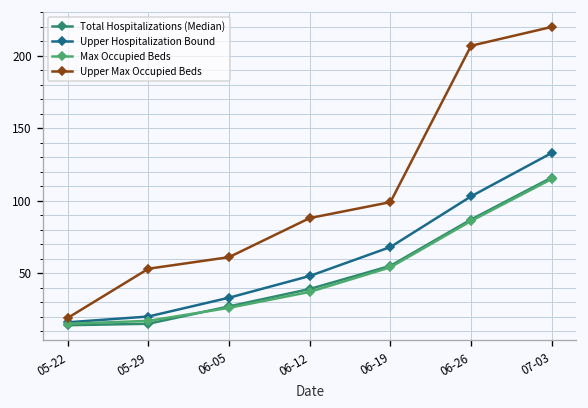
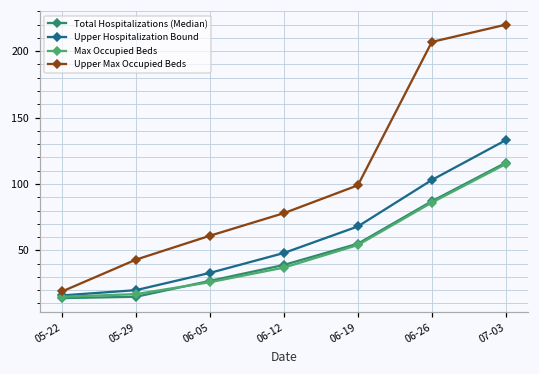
  {
    "Upper Max Occupied Beds": {
      "05-22": 19,
-     "05-29": 53,
+     "05-29": 43,
      "06-05": 61,
-     "06-12": 88,
+     "06-12": 78,
      "06-19": 99,
      "06-26": 207,
      "07-03": 220
    }
  }
